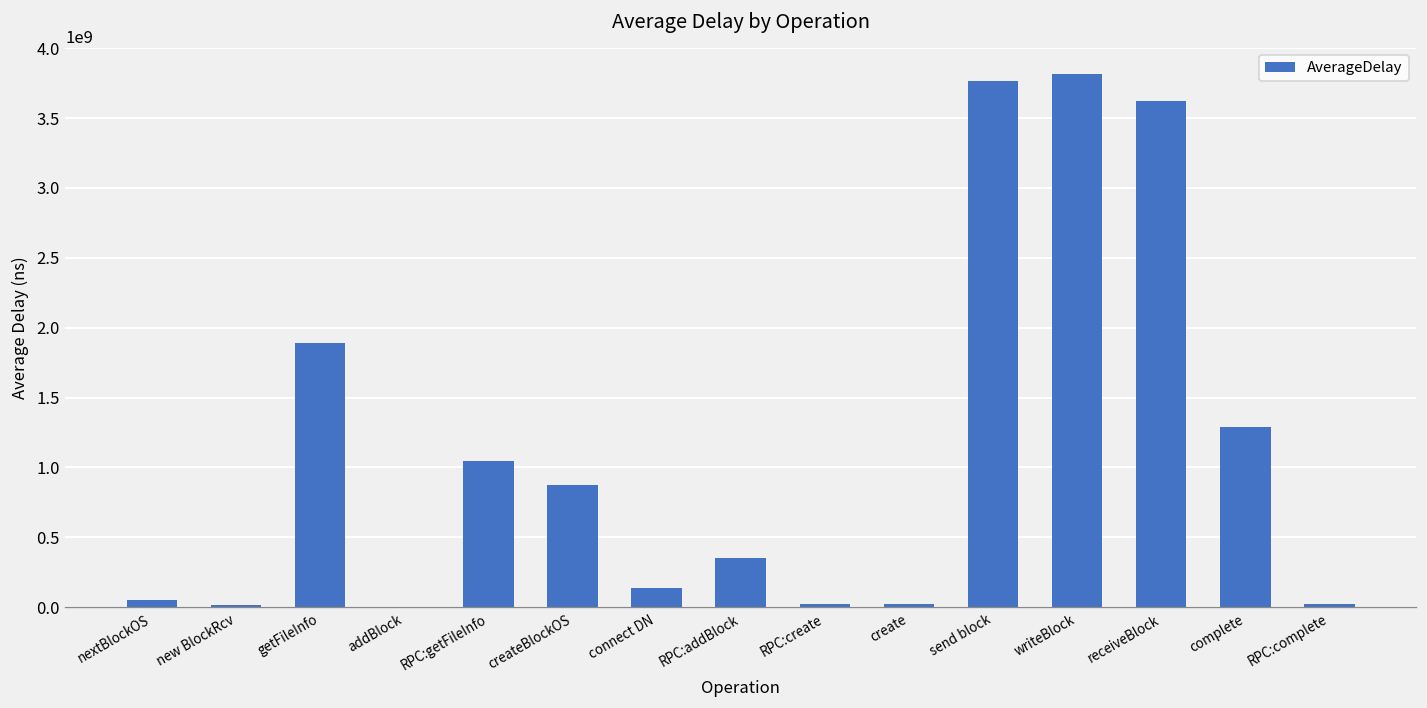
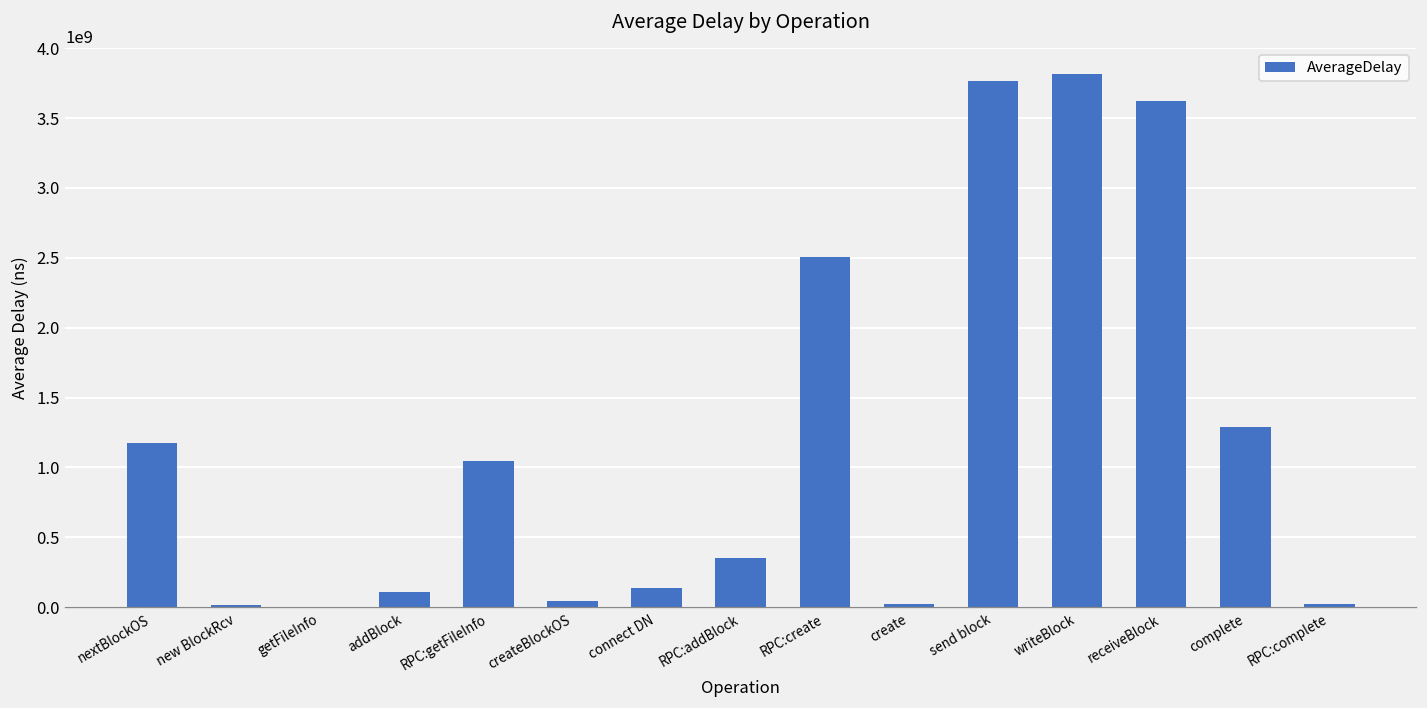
  {
-   "nextBlockOS": 50000000,
-   "getFileInfo": 1890000000,
-   "addBlock": 0,
+   "nextBlockOS": 1170000000,
+   "getFileInfo": 0,
+   "addBlock": 110000000,
    "RPC:getFileInfo": 1050000000,
-   "createBlockOS": 870000000,
+   "createBlockOS": 40000000,
    "connect DN": 140000000,
    "RPC:addBlock": 350000000,
-   "RPC:create": 30000000,
+   "RPC:create": 2510000000,
    "create": 20000000,
    "send block": 3770000000,
    "writeBlock": 3810000000,
    "receiveBlock": 3630000000,
    "complete": 1290000000
  }
